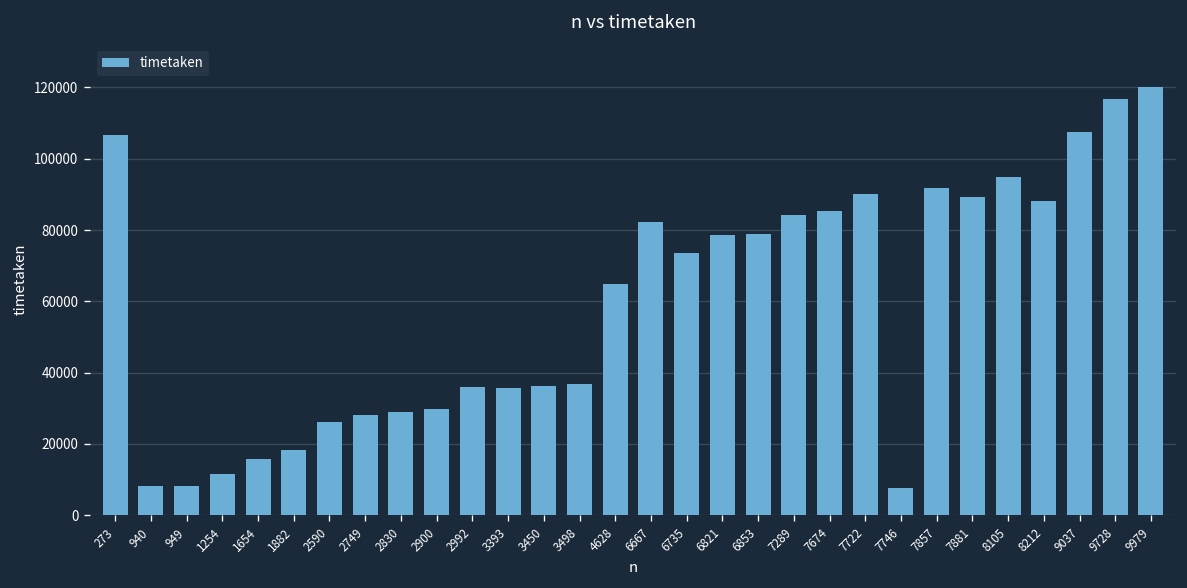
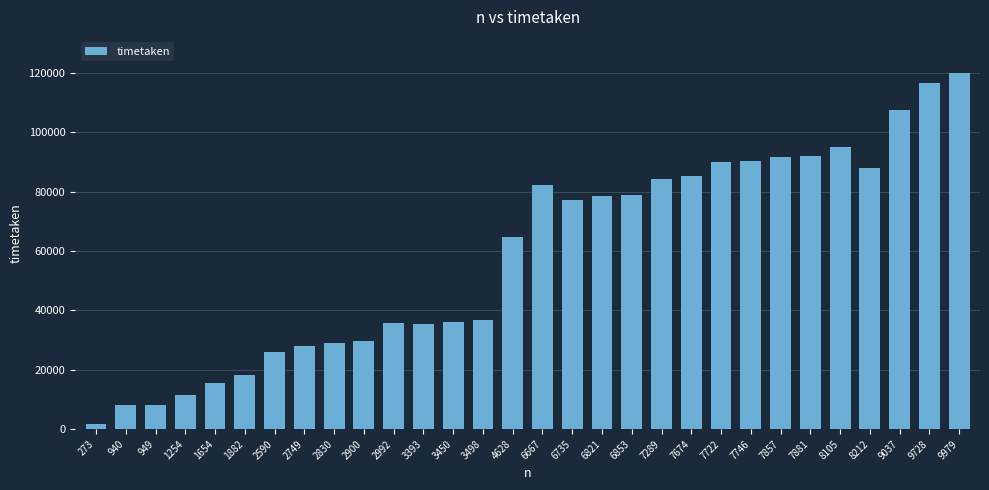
  {
-   "273": 107000,
+   "273": 2000,
    "940": 8000,
    "949": 8000,
    "1254": 11000,
    "1654": 16000,
    "1882": 18000,
    "2590": 26000,
    "2749": 28000,
    "2830": 29000,
    "2900": 30000,
    "2992": 36000,
    "3393": 36000,
    "3450": 36000,
    "3498": 37000,
    "4628": 65000,
    "6667": 82000,
-   "6735": 74000,
+   "6735": 77000,
    "6821": 78000,
    "6853": 79000,
    "7289": 84000,
    "7674": 85000,
    "7722": 90000,
-   "7746": 7000,
+   "7746": 90000,
    "7857": 92000,
-   "7881": 89000,
+   "7881": 92000,
    "8105": 95000,
    "8212": 88000,
    "9037": 107000,
    "9728": 117000,
    "9979": 120000
  }
